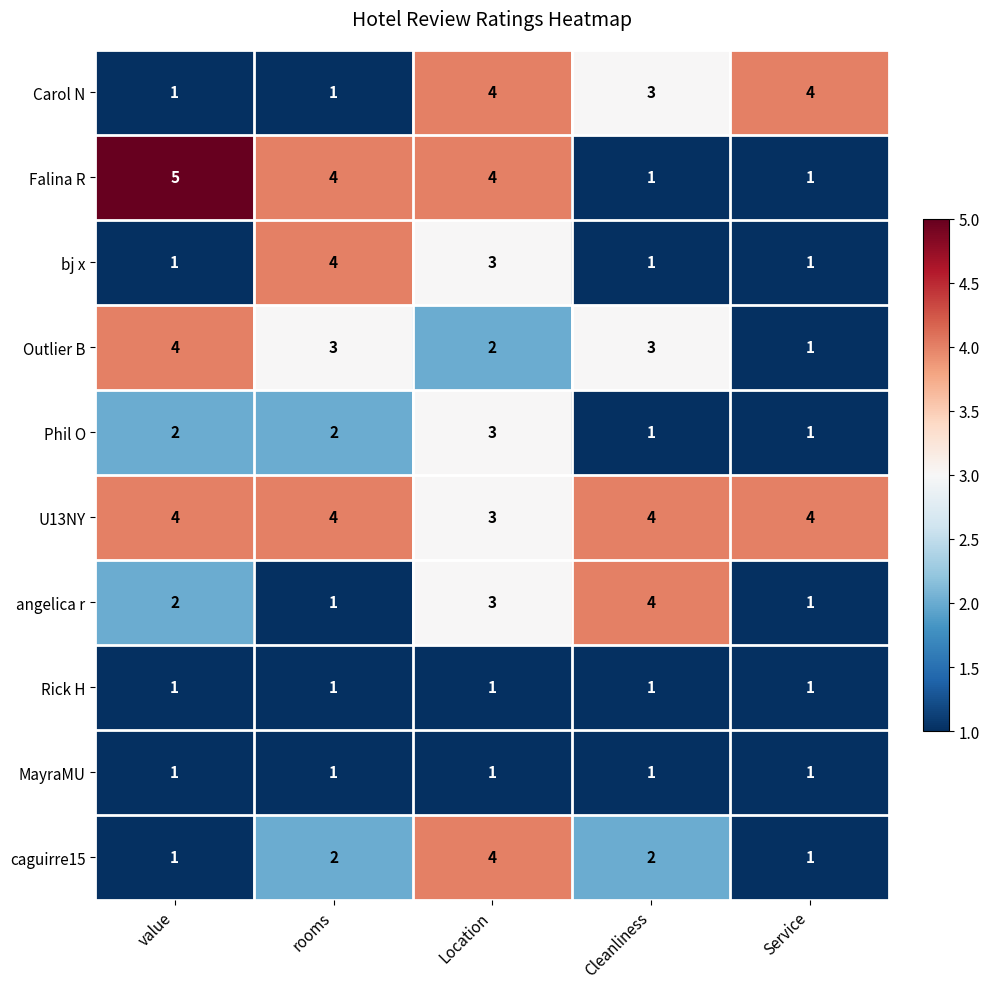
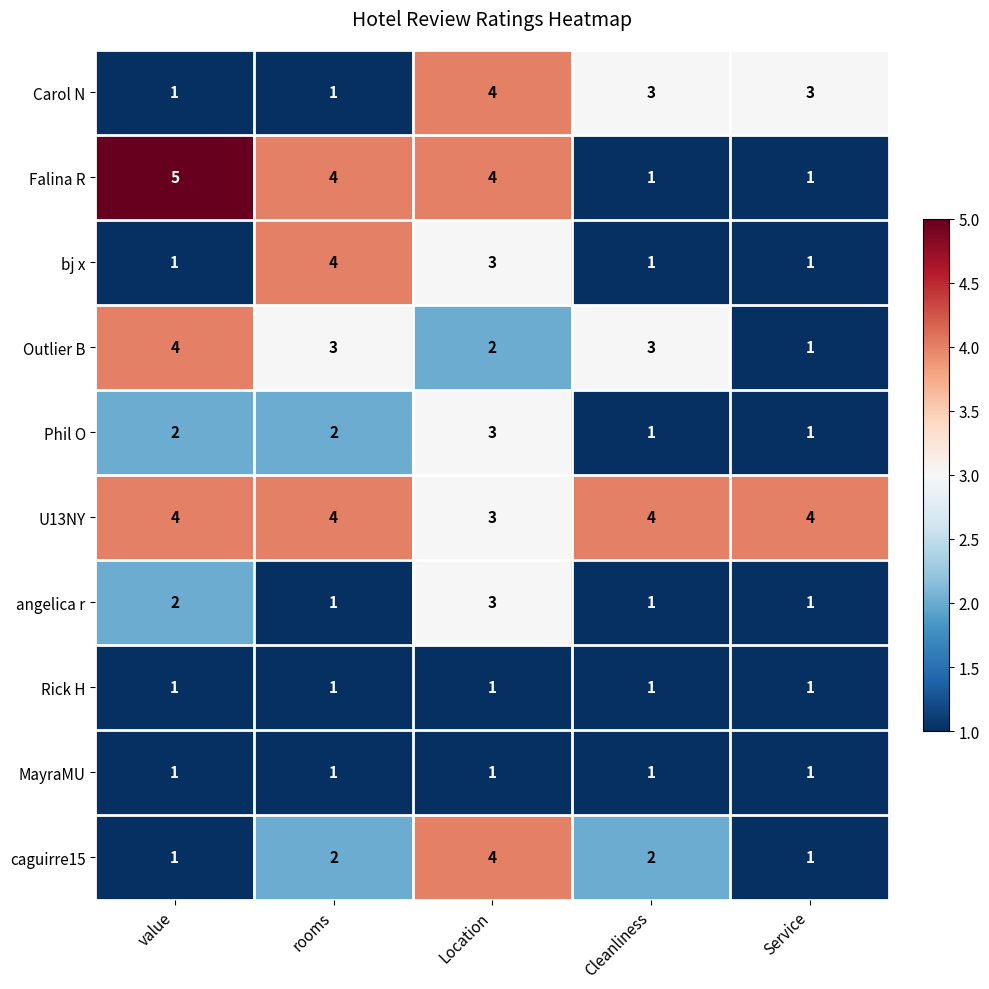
  {
    "Carol N": {
      "value": 1,
      "rooms": 1,
      "Location": 4,
      "Cleanliness": 3,
-     "Service": 4
+     "Service": 3
    },
    "Falina R": {
      "value": 5,
      "rooms": 4,
      "Location": 4,
      "Cleanliness": 1,
      "Service": 1
    },
    "bj x": {
      "value": 1,
      "rooms": 4,
      "Location": 3,
      "Cleanliness": 1,
      "Service": 1
    },
    "Outlier B": {
      "value": 4,
      "rooms": 3,
      "Location": 2,
      "Cleanliness": 3,
      "Service": 1
    },
    "Phil O": {
      "value": 2,
      "rooms": 2,
      "Location": 3,
      "Cleanliness": 1,
      "Service": 1
    },
    "U13NY": {
      "value": 4,
      "rooms": 4,
      "Location": 3,
      "Cleanliness": 4,
      "Service": 4
    },
    "angelica r": {
      "value": 2,
      "rooms": 1,
      "Location": 3,
-     "Cleanliness": 4,
+     "Cleanliness": 1,
      "Service": 1
    },
    "Rick H": {
      "value": 1,
      "rooms": 1,
      "Location": 1,
      "Cleanliness": 1,
      "Service": 1
    },
    "MayraMU": {
      "value": 1,
      "rooms": 1,
      "Location": 1,
      "Cleanliness": 1,
      "Service": 1
    },
    "caguirre15": {
      "value": 1,
      "rooms": 2,
      "Location": 4,
      "Cleanliness": 2,
      "Service": 1
    }
  }
